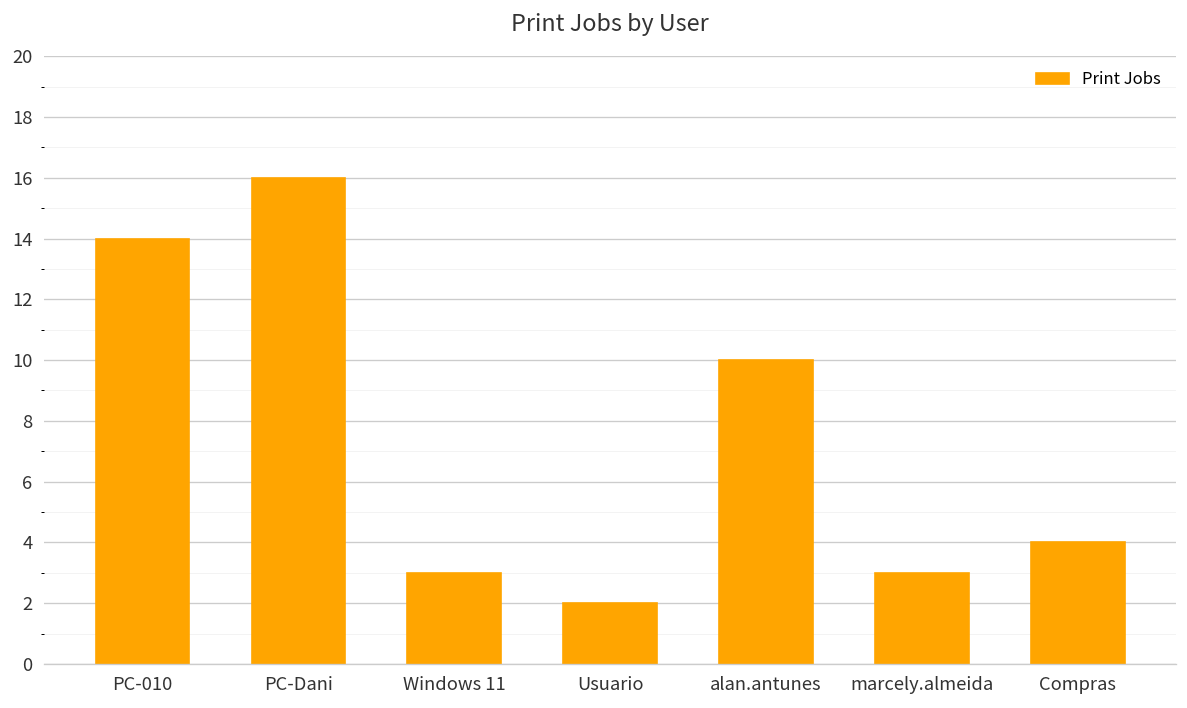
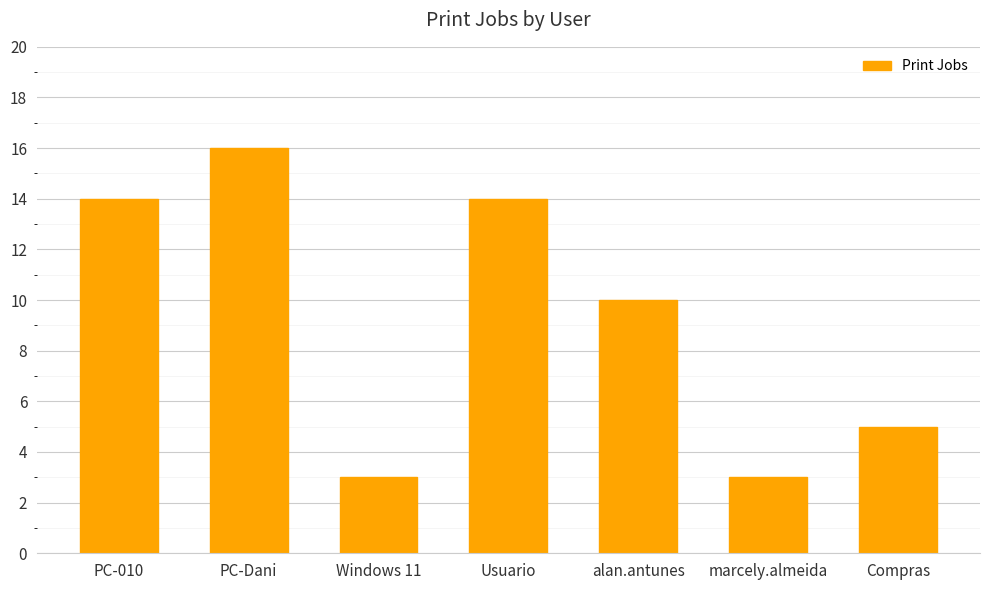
  {
    "PC-010": 14,
    "PC-Dani": 16,
    "Windows 11": 3,
-   "Usuario": 2,
+   "Usuario": 14,
    "alan.antunes": 10,
    "marcely.almeida": 3,
-   "Compras": 4
+   "Compras": 5
  }
